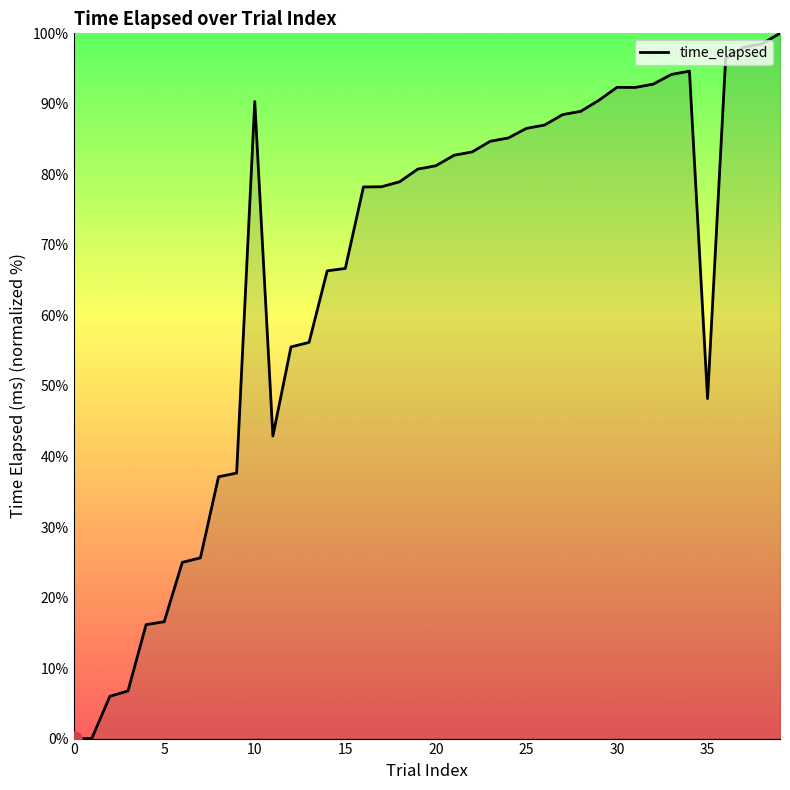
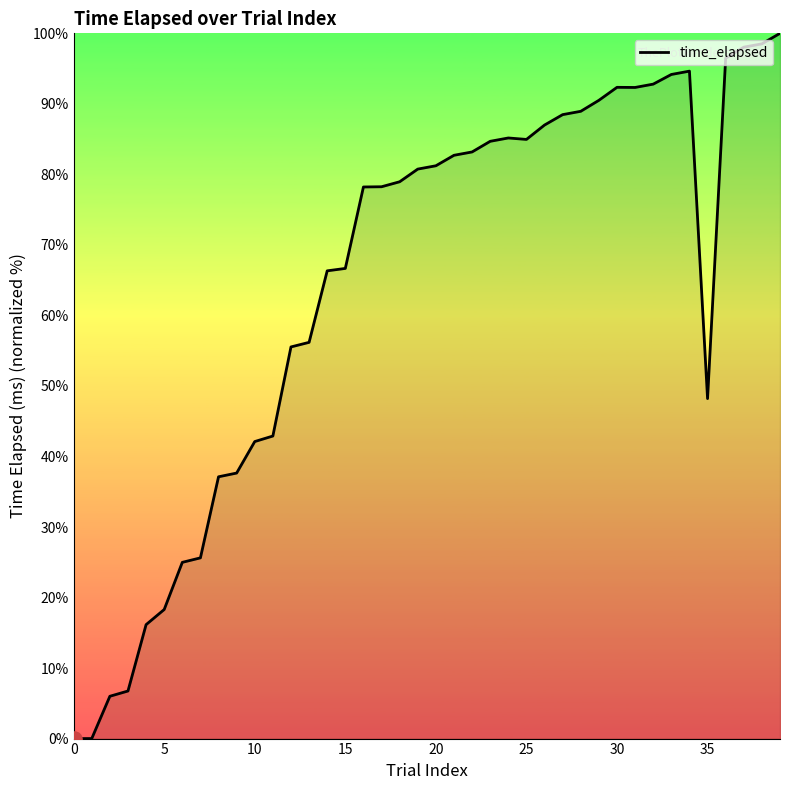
  {
    "time_elapsed": {
-     "5": "17%",
-     "10": "90%",
+     "5": "18%",
+     "10": "42%",
      "15": "67%",
      "20": "81%",
-     "25": "87%",
+     "25": "85%",
      "30": "92%",
      "35": "48%"
    }
  }
